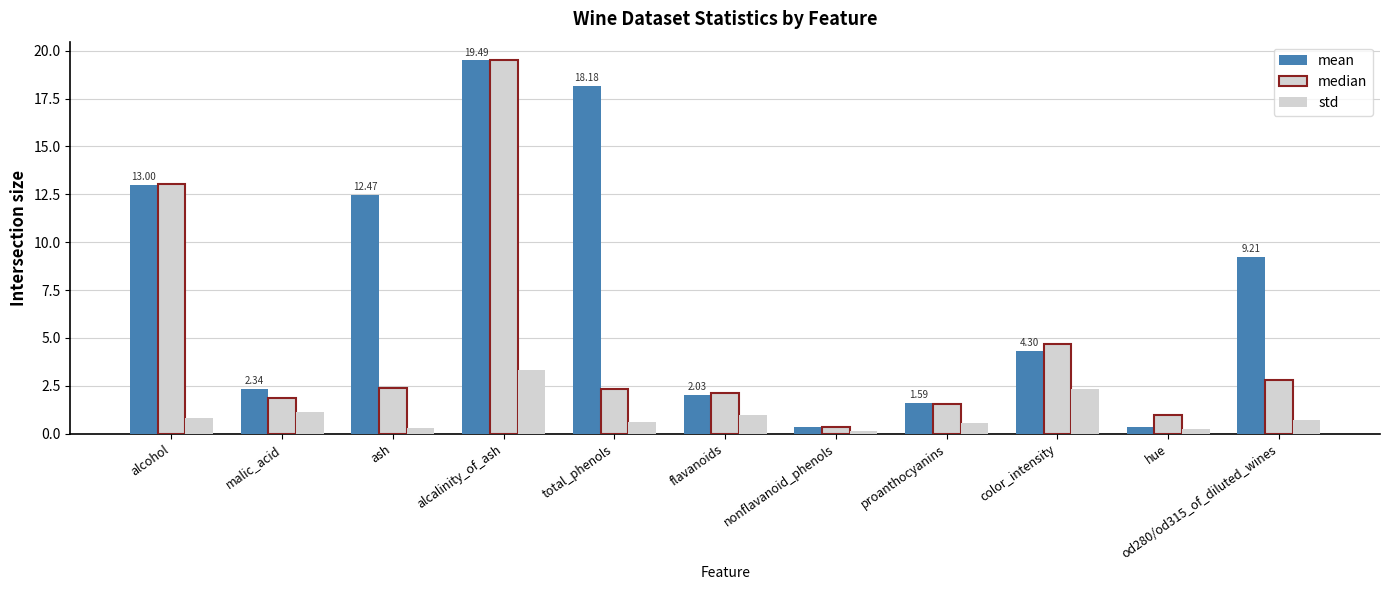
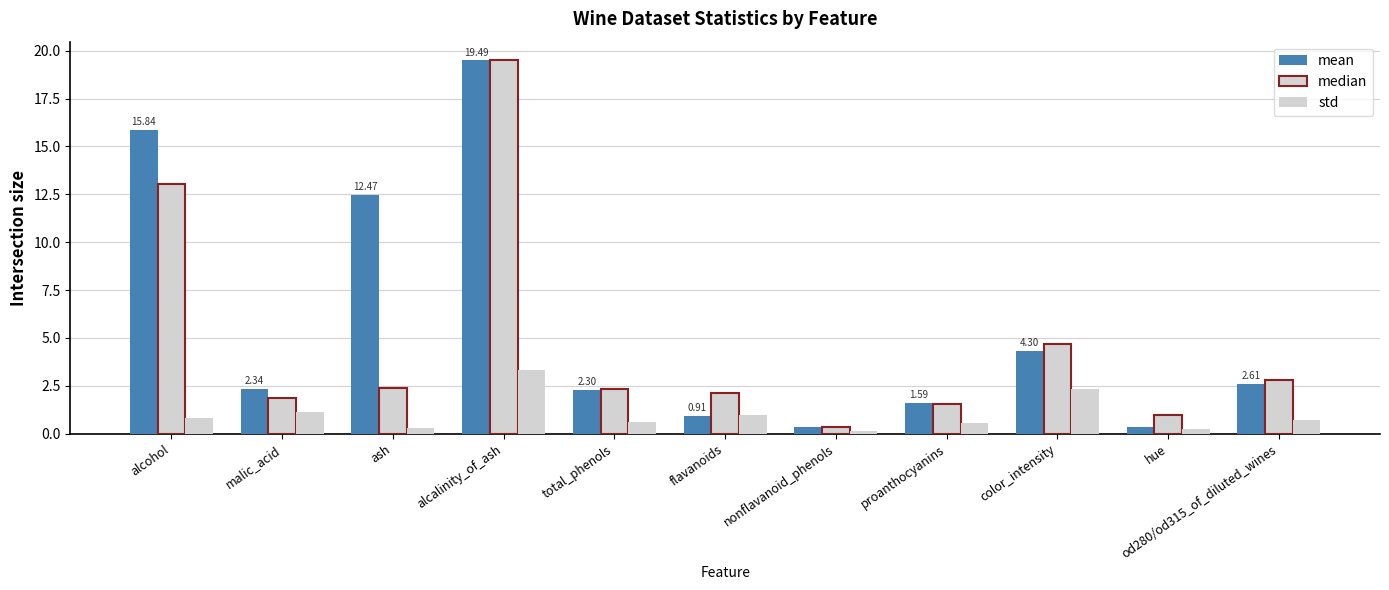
  {
    "mean": {
-     "alcohol": 13.00,
+     "alcohol": 15.84,
      "malic_acid": 2.34,
      "ash": 12.47,
      "alcalinity_of_ash": 19.49,
-     "total_phenols": 18.18,
-     "flavanoids": 2.03,
+     "total_phenols": 2.30,
+     "flavanoids": 0.91,
      "proanthocyanins": 1.59,
      "color_intensity": 4.30,
-     "od280/od315_of_diluted_wines": 9.21
+     "od280/od315_of_diluted_wines": 2.61
    }
  }
